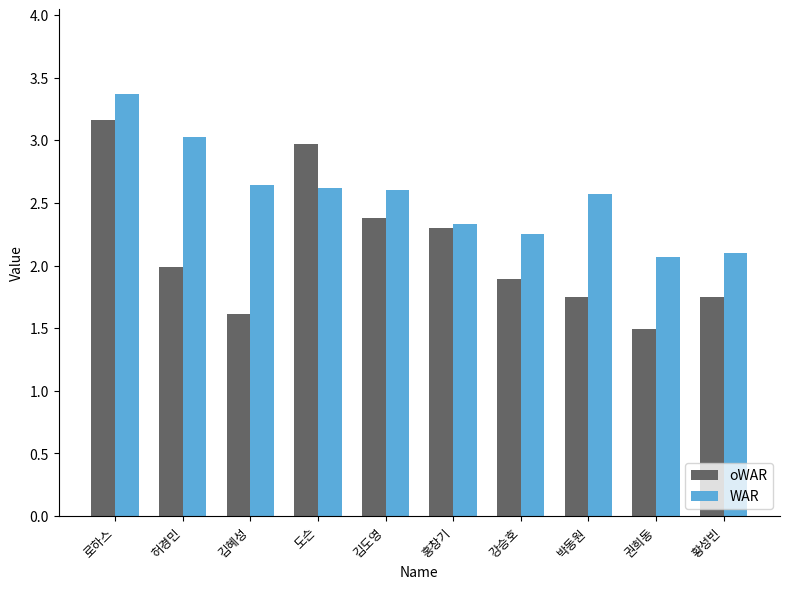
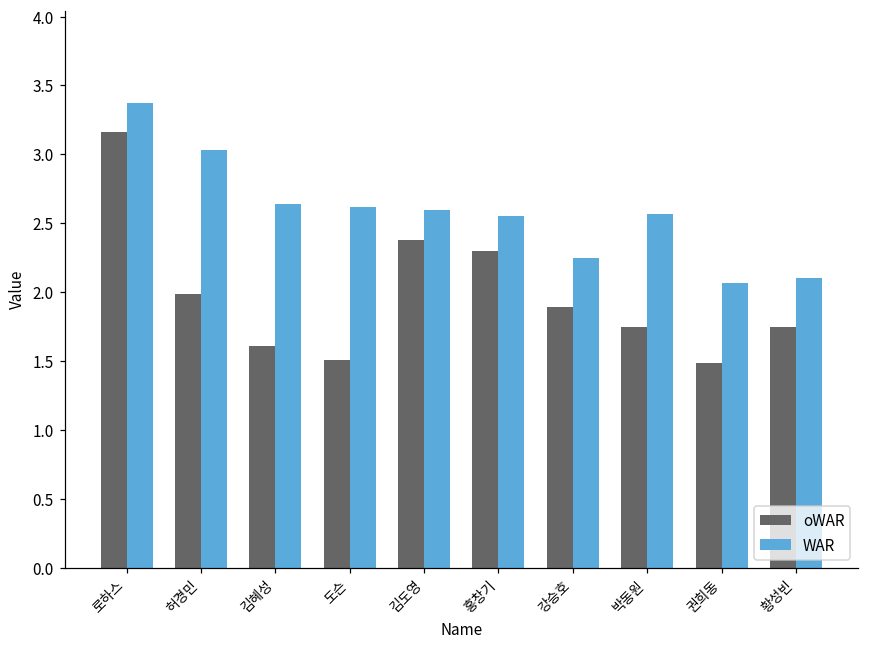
  {
    "oWAR": {
      "로하스": 3.16,
      "허경민": 1.99,
      "김혜성": 1.61,
-     "도슨": 2.97,
+     "도슨": 1.51,
      "김도영": 2.38,
      "홍창기": 2.30,
      "강승호": 1.89,
      "박동원": 1.75,
      "권희동": 1.49,
      "황성빈": 1.75
    },
    "WAR": {
      "로하스": 3.37,
      "허경민": 3.03,
      "김혜성": 2.64,
      "도슨": 2.62,
      "김도영": 2.60,
-     "홍창기": 2.33,
+     "홍창기": 2.55,
      "강승호": 2.25,
      "박동원": 2.57,
      "권희동": 2.07,
      "황성빈": 2.10
    }
  }
